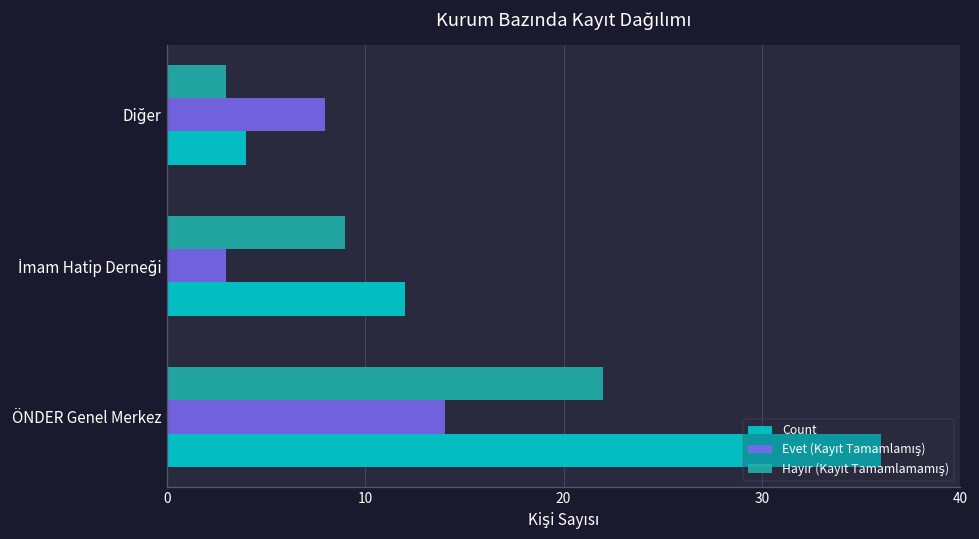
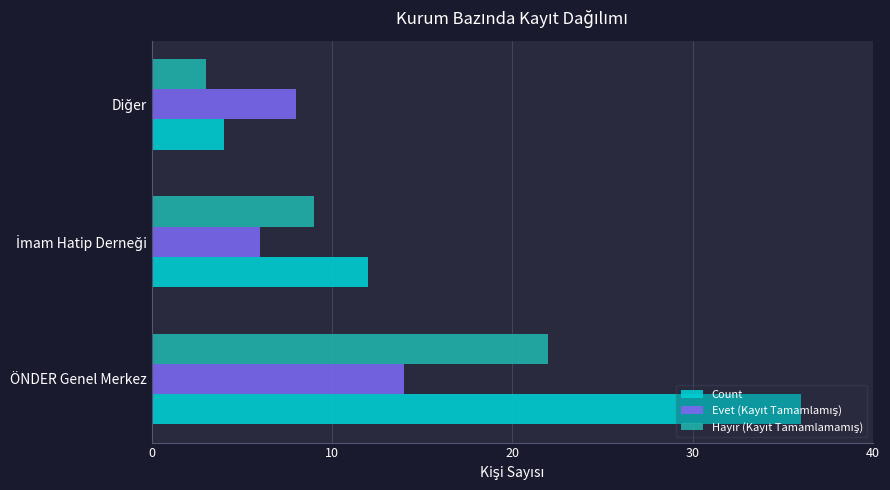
  {
    "Evet (Kayıt Tamamlamış)": {
      "Diğer": 8,
-     "İmam Hatip Derneği": 3,
+     "İmam Hatip Derneği": 6,
      "ÖNDER Genel Merkez": 14
    }
  }
